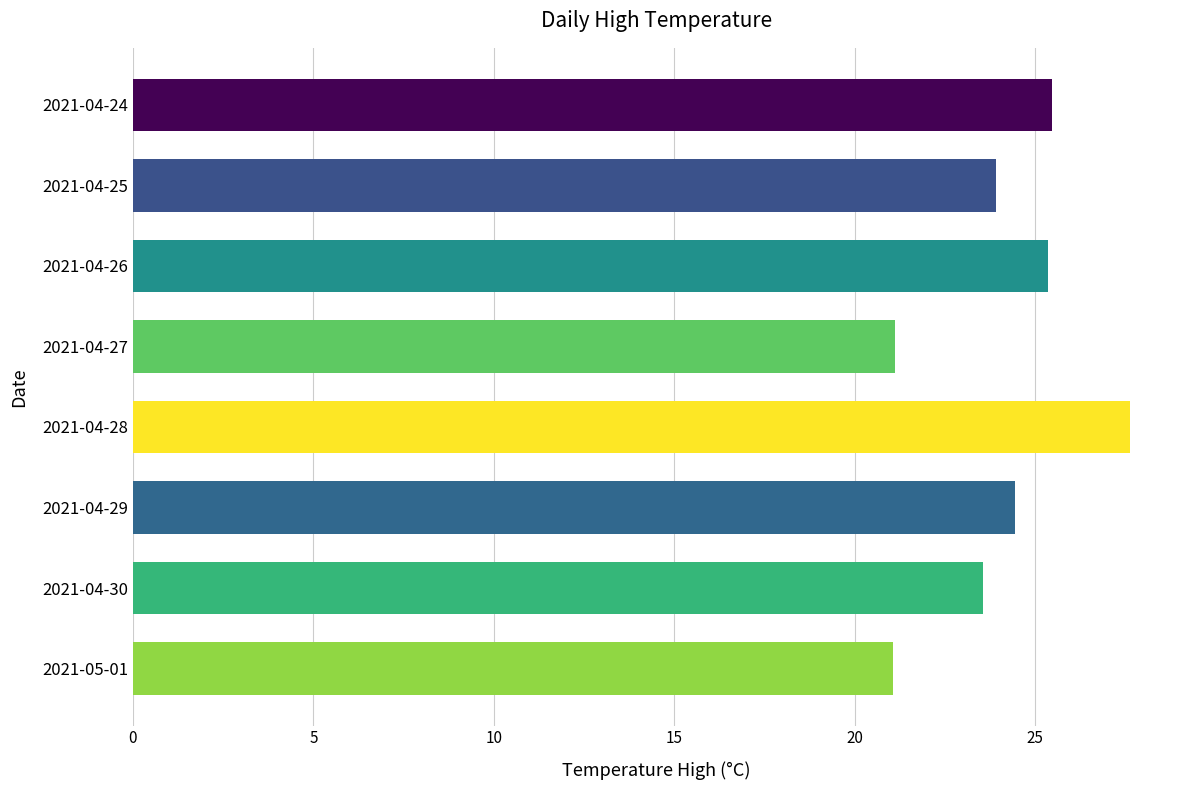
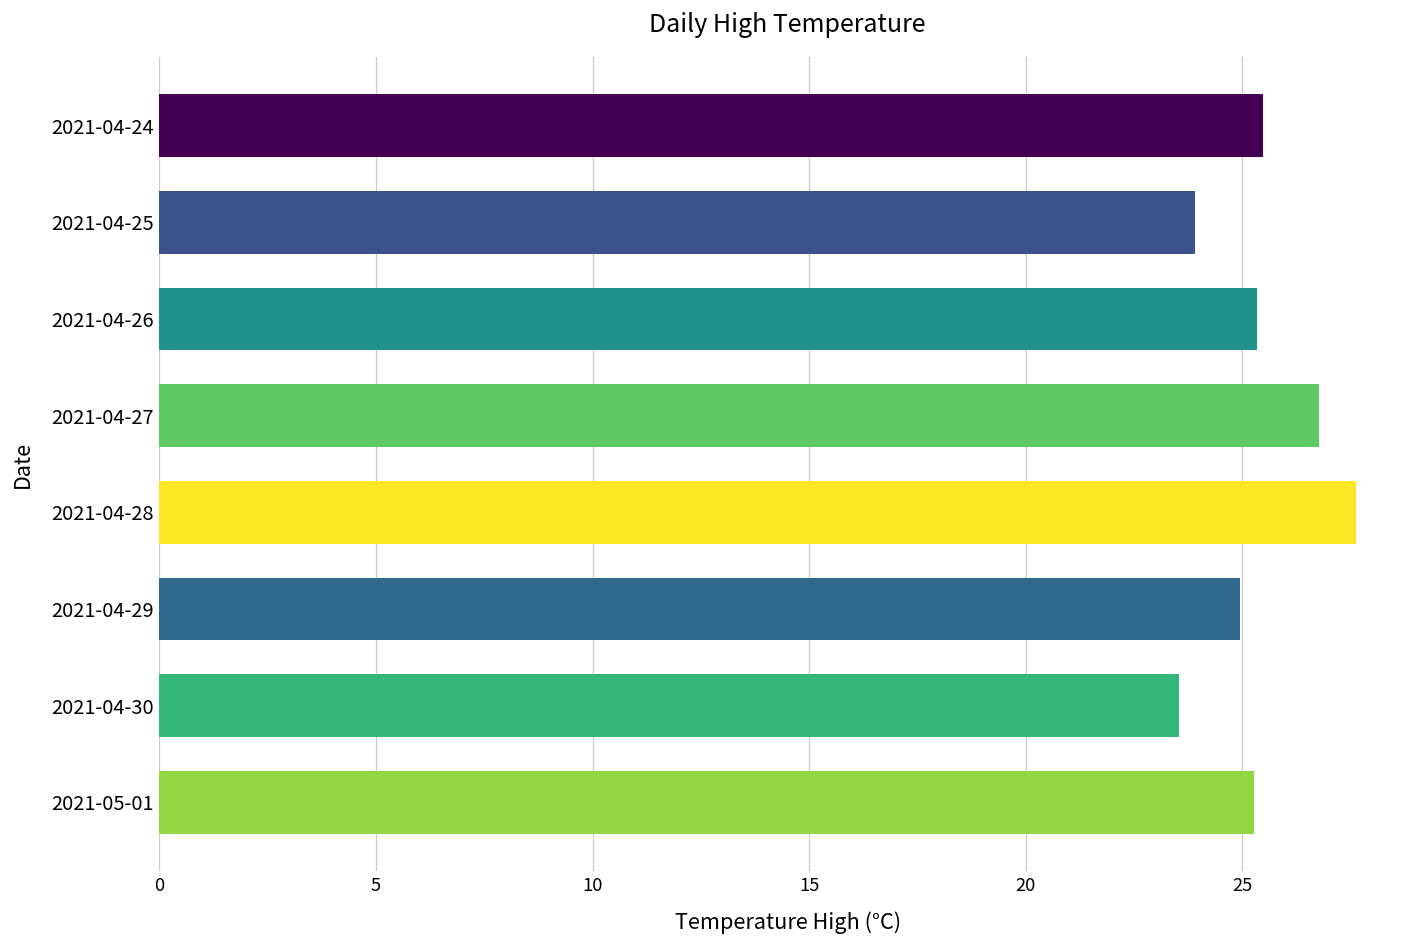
  {
    "2021-04-24": 25.5,
    "2021-04-25": 23.9,
    "2021-04-26": 25.4,
-   "2021-04-27": 21.1,
+   "2021-04-27": 26.8,
    "2021-04-28": 27.6,
-   "2021-04-29": 24.4,
+   "2021-04-29": 24.9,
    "2021-04-30": 23.5,
-   "2021-05-01": 21.1
+   "2021-05-01": 25.3
  }
